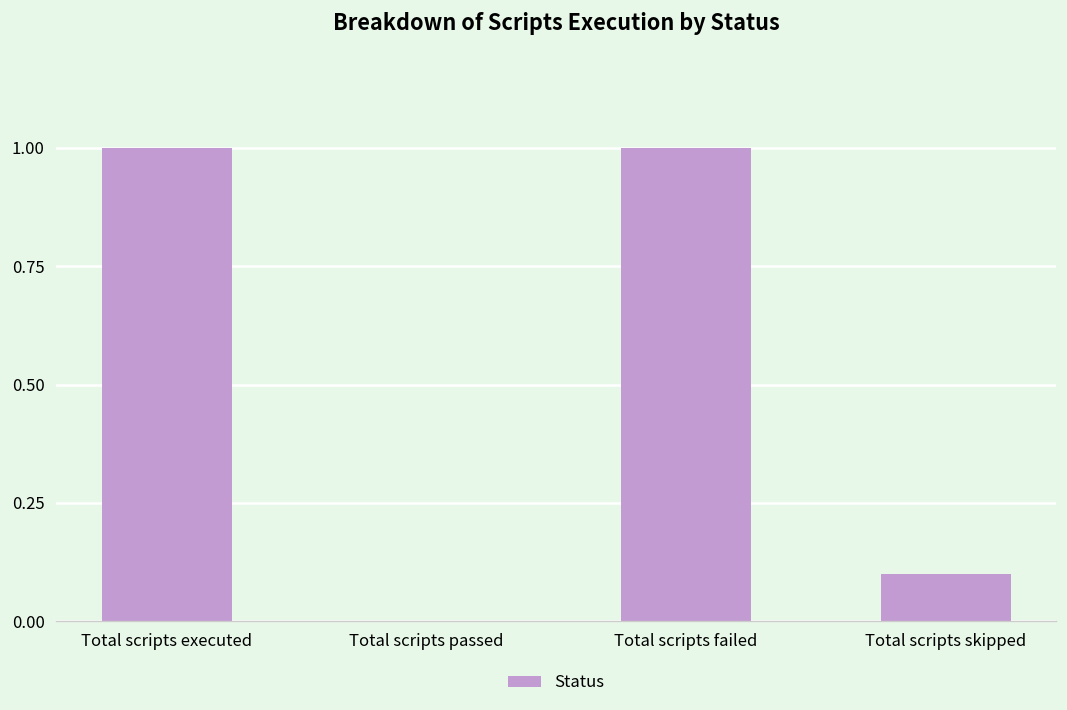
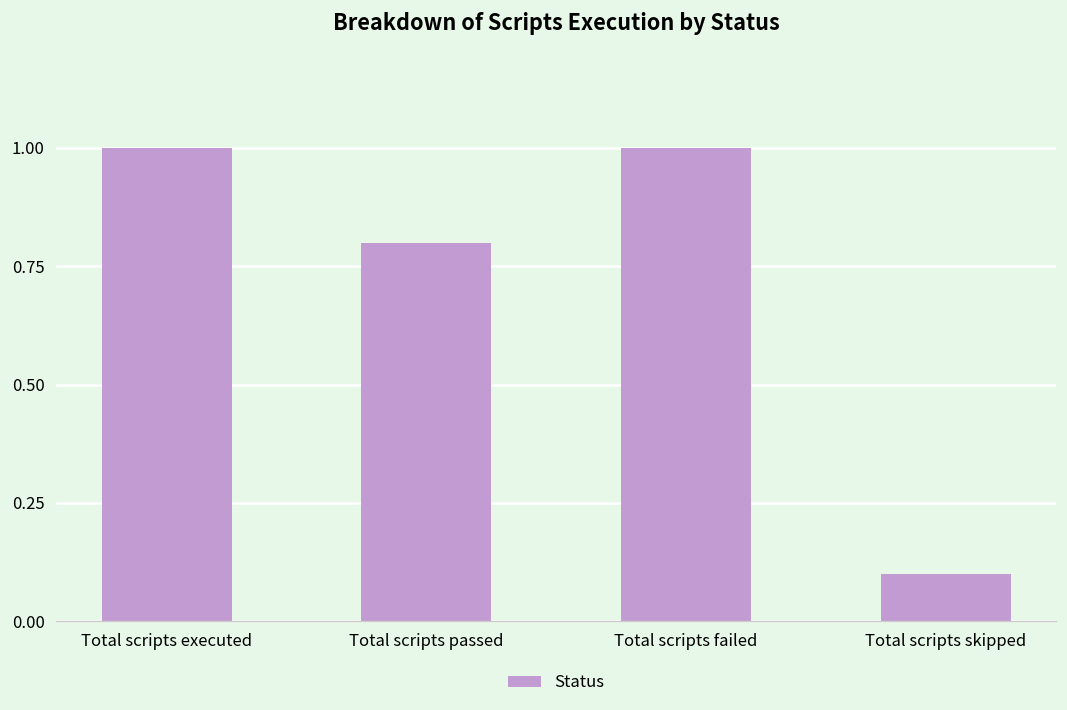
  {
    "Total scripts executed": 1.0,
-   "Total scripts passed": 0.0,
+   "Total scripts passed": 0.8,
    "Total scripts failed": 1.0,
    "Total scripts skipped": 0.1
  }
